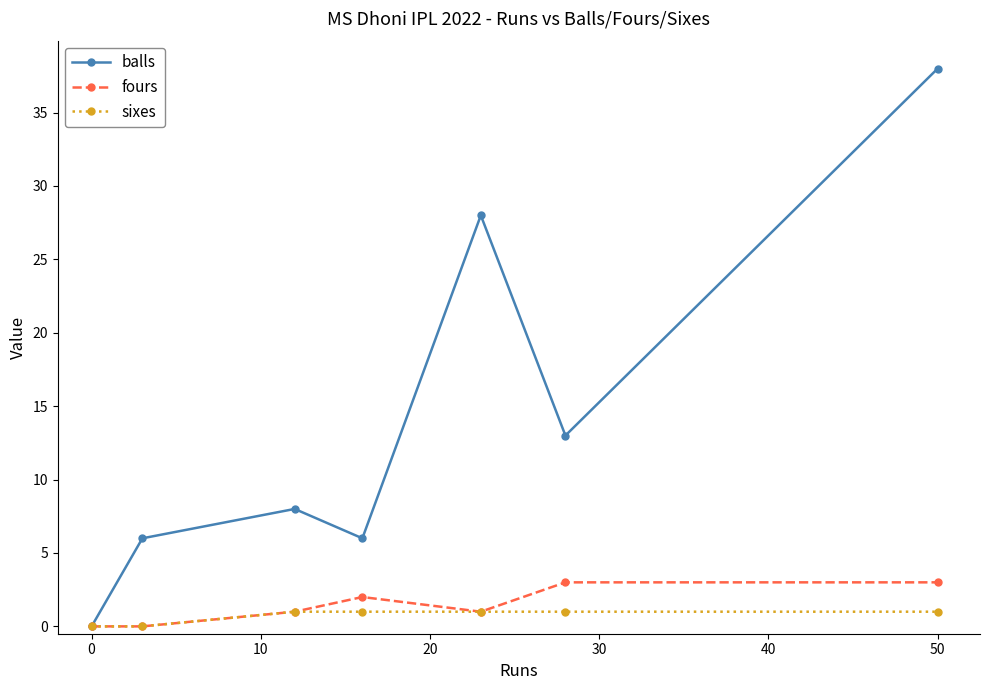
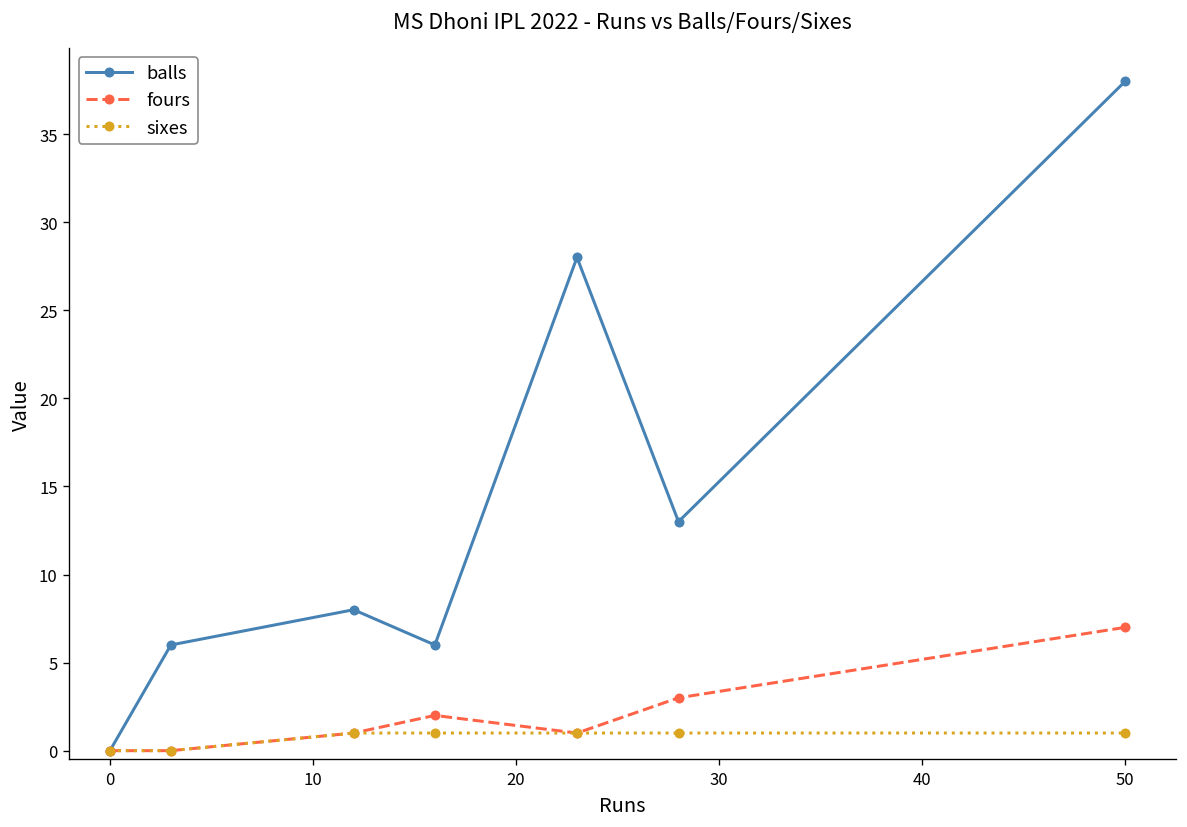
  {
    "balls": {
      "50": 38
    },
    "fours": {
-     "50": 3
+     "50": 7
    },
    "sixes": {
      "50": 1
    }
  }
